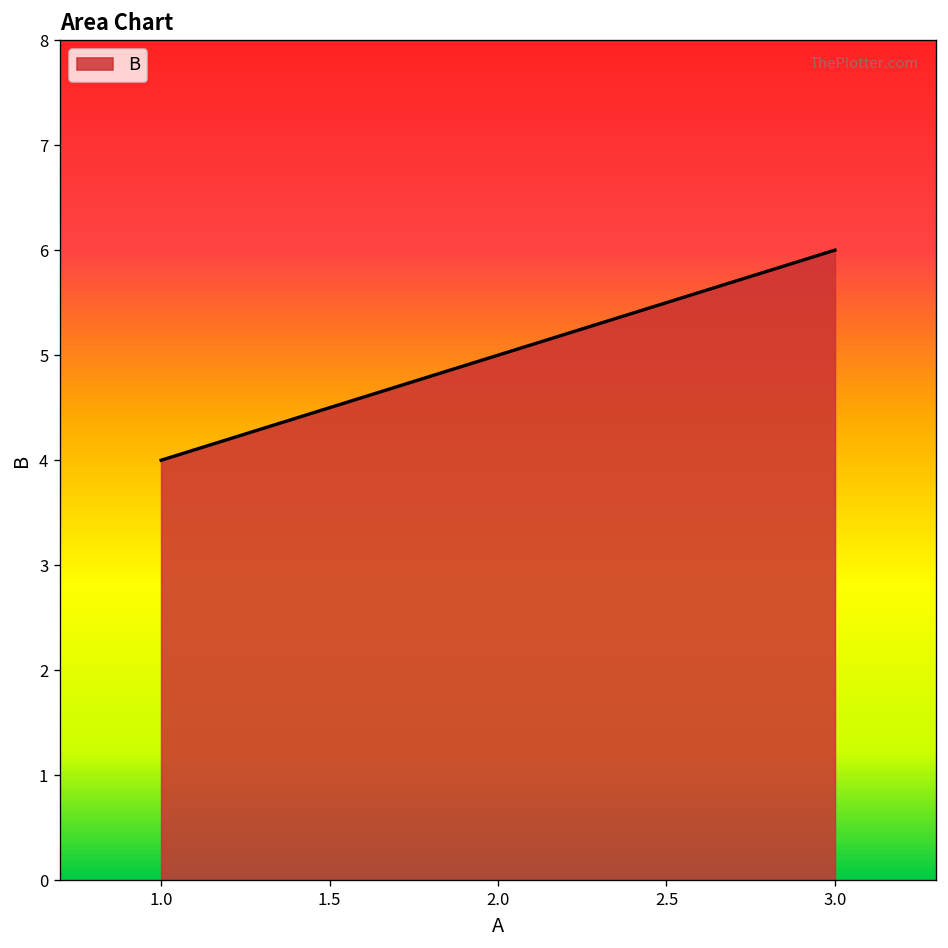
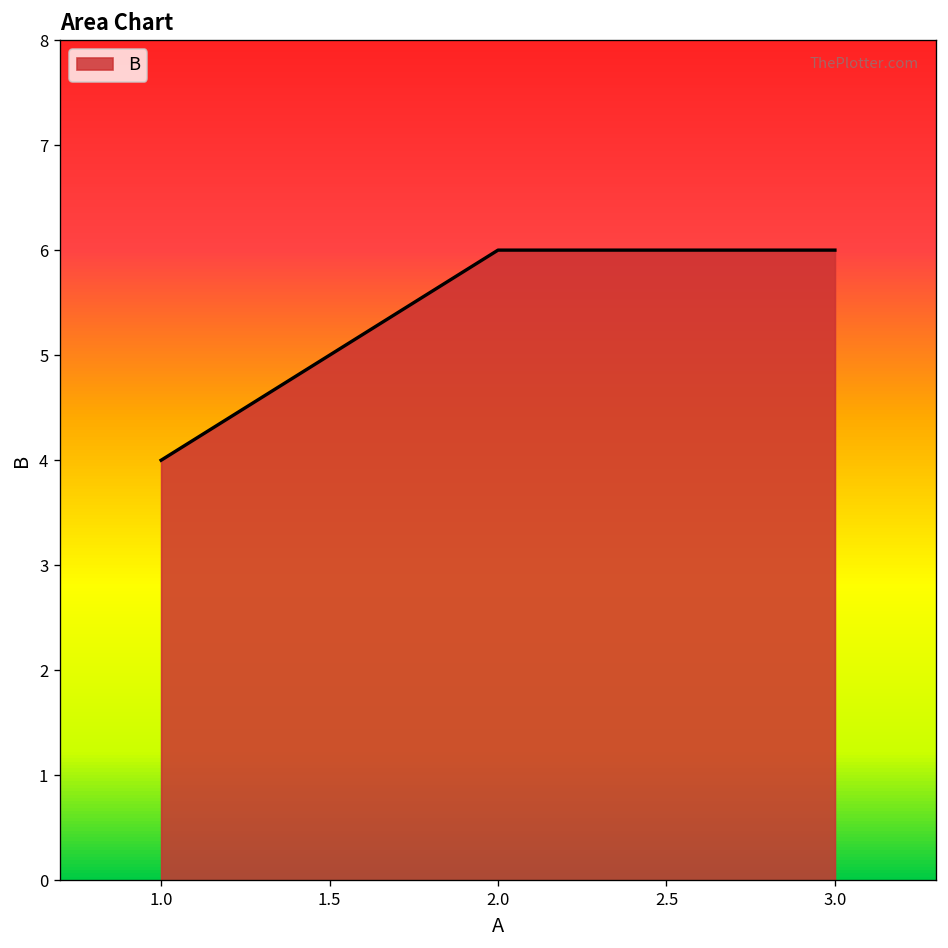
  {
    "1.0": 4,
-   "2.0": 5,
+   "2.0": 6,
    "3.0": 6
  }
